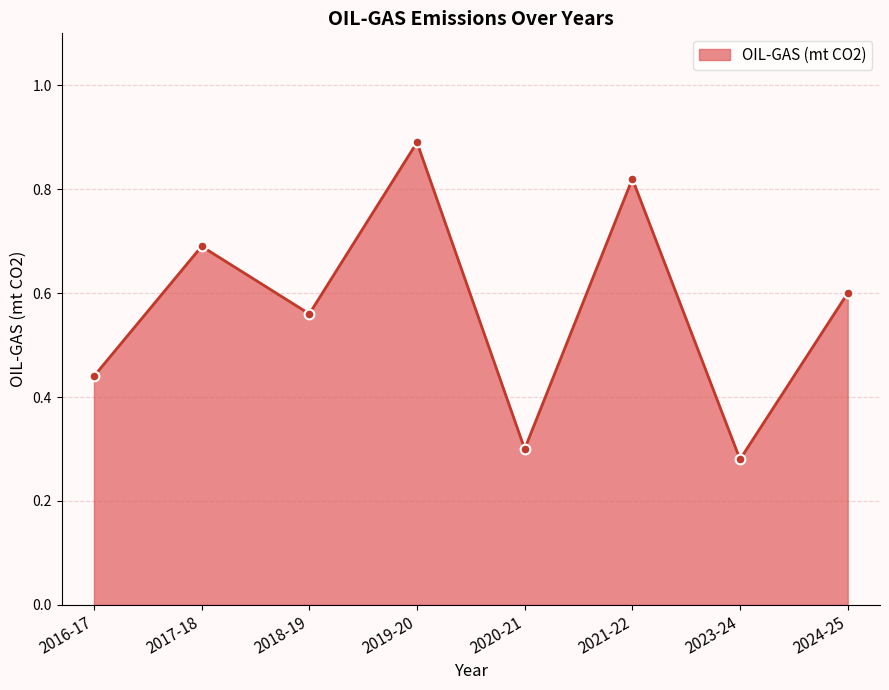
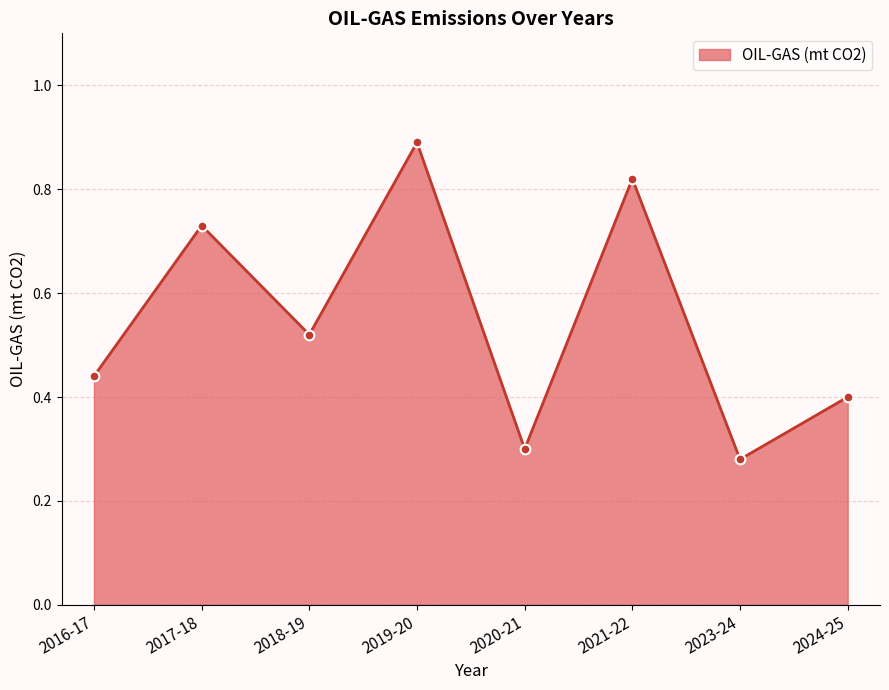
  {
    "2016-17": 0.44,
-   "2017-18": 0.69,
-   "2018-19": 0.56,
+   "2017-18": 0.73,
+   "2018-19": 0.52,
    "2019-20": 0.89,
    "2020-21": 0.30,
    "2021-22": 0.82,
    "2023-24": 0.28,
-   "2024-25": 0.6
+   "2024-25": 0.4
  }
